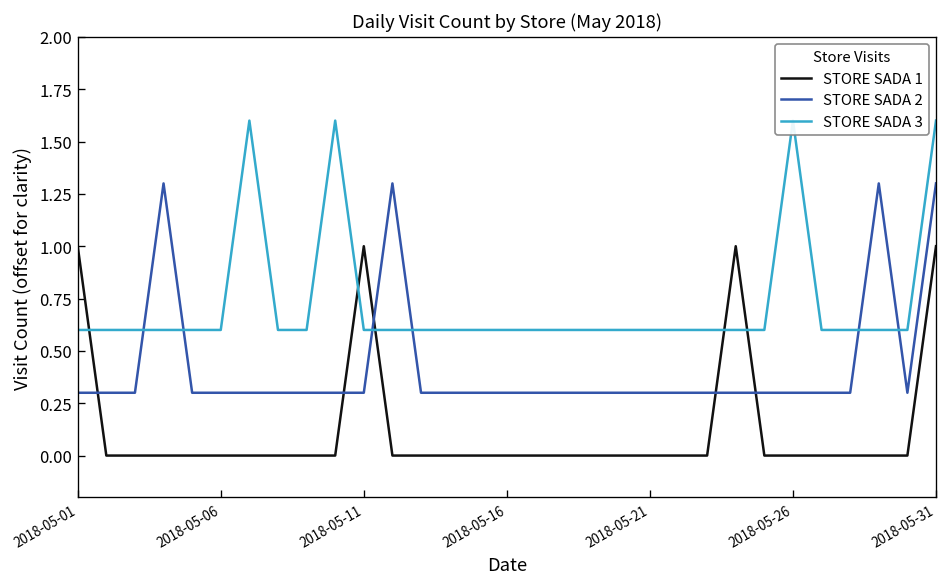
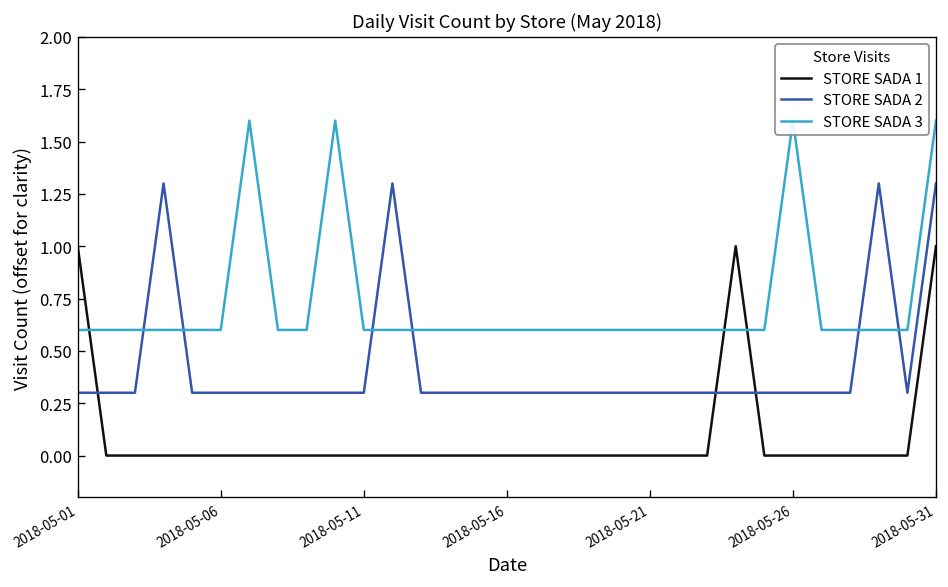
  {
    "STORE SADA 1": {
      "2018-05-01": 1,
      "2018-05-06": 0,
-     "2018-05-11": 1,
+     "2018-05-11": 0,
      "2018-05-16": 0,
      "2018-05-21": 0,
      "2018-05-26": 0,
      "2018-05-31": 1
    },
    "STORE SADA 2": {
      "2018-05-01": 0.30,
      "2018-05-06": 0.30,
      "2018-05-11": 0.30,
      "2018-05-16": 0.30,
      "2018-05-21": 0.30,
      "2018-05-26": 0.30,
      "2018-05-31": 1.30
    },
    "STORE SADA 3": {
      "2018-05-01": 0.60,
      "2018-05-06": 0.60,
      "2018-05-11": 0.60,
      "2018-05-16": 0.60,
      "2018-05-21": 0.60,
      "2018-05-31": 1.60
    }
  }
